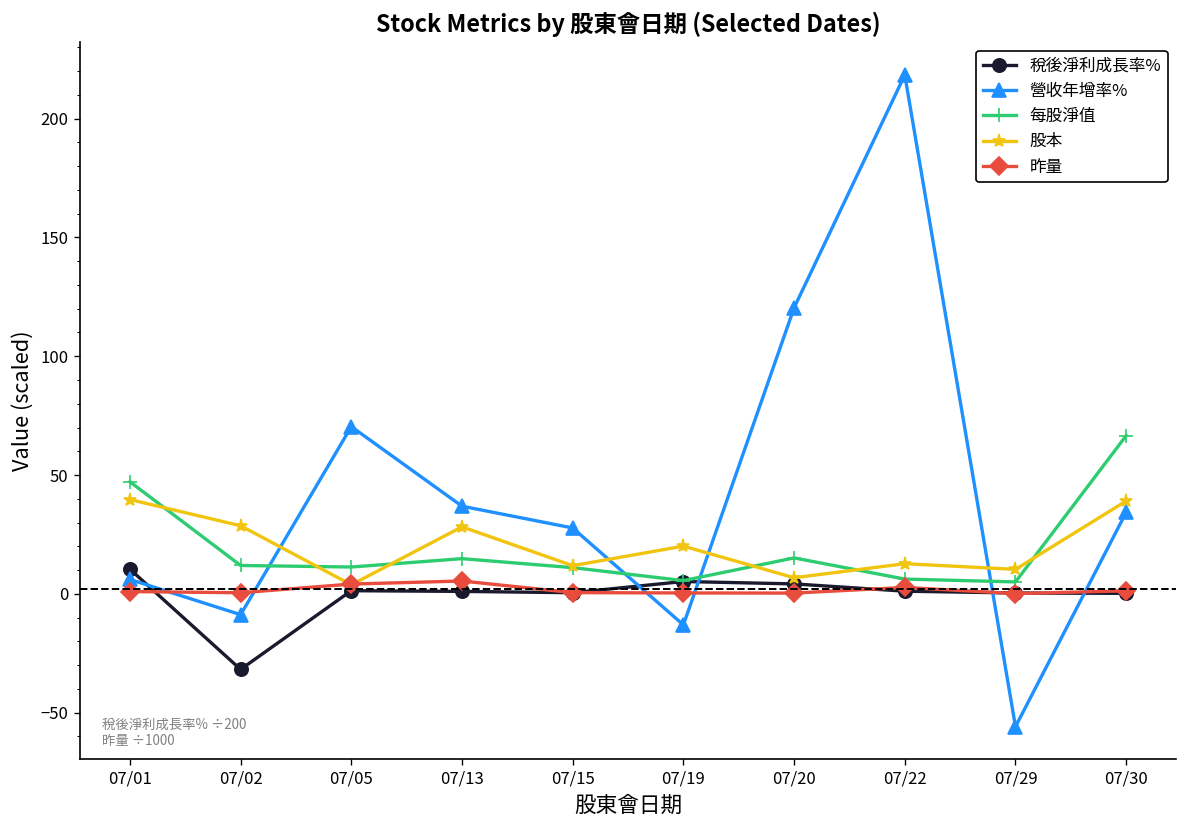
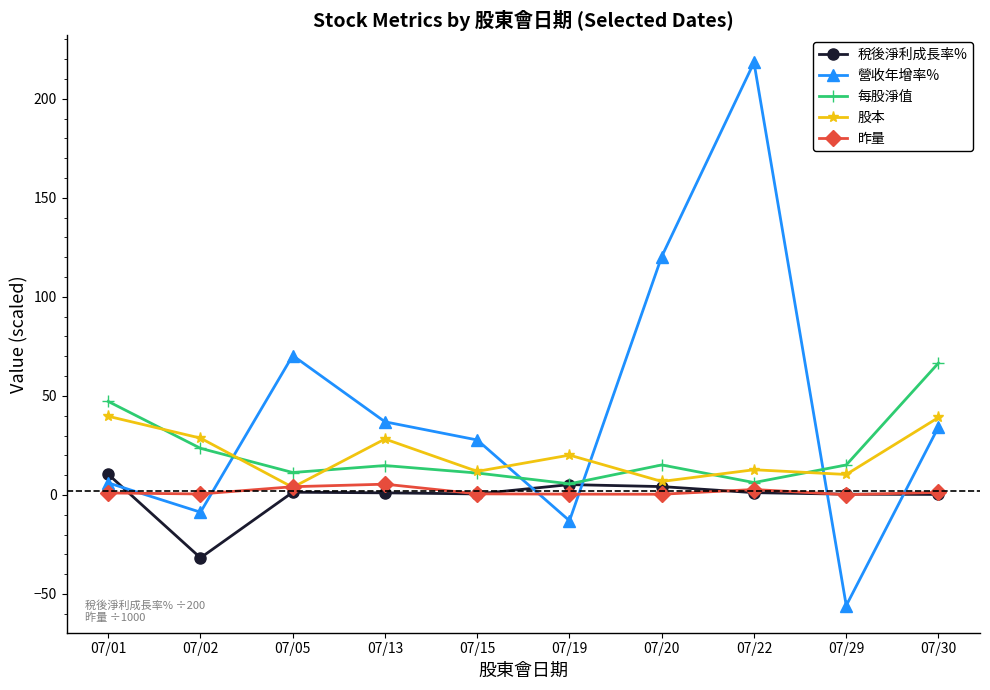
  {
    "稅後淨利成長率%": {
      "07/01": 10,
      "07/02": -32,
      "07/05": 1,
      "07/13": 1,
      "07/20": 4,
      "07/22": 1
    },
    "營收年增率%": {
      "07/01": 6,
      "07/02": -9,
      "07/05": 70,
      "07/13": 37,
      "07/15": 28,
      "07/19": -13,
      "07/20": 120,
      "07/22": 218,
      "07/29": -56,
      "07/30": 34
    },
    "每股淨值": {
      "07/01": 47,
-     "07/02": 12,
+     "07/02": 24,
      "07/05": 11,
      "07/13": 15,
      "07/20": 15,
      "07/22": 6,
-     "07/29": 5,
+     "07/29": 15,
      "07/30": 67
    },
    "股本": {
      "07/01": 40,
      "07/02": 29,
      "07/13": 28,
      "07/19": 20,
      "07/20": 7,
      "07/22": 13,
      "07/29": 10,
      "07/30": 39
    },
    "昨量": {
      "07/01": 1,
      "07/02": 0,
      "07/13": 5,
      "07/19": 0,
      "07/20": 0,
      "07/22": 3
    }
  }
